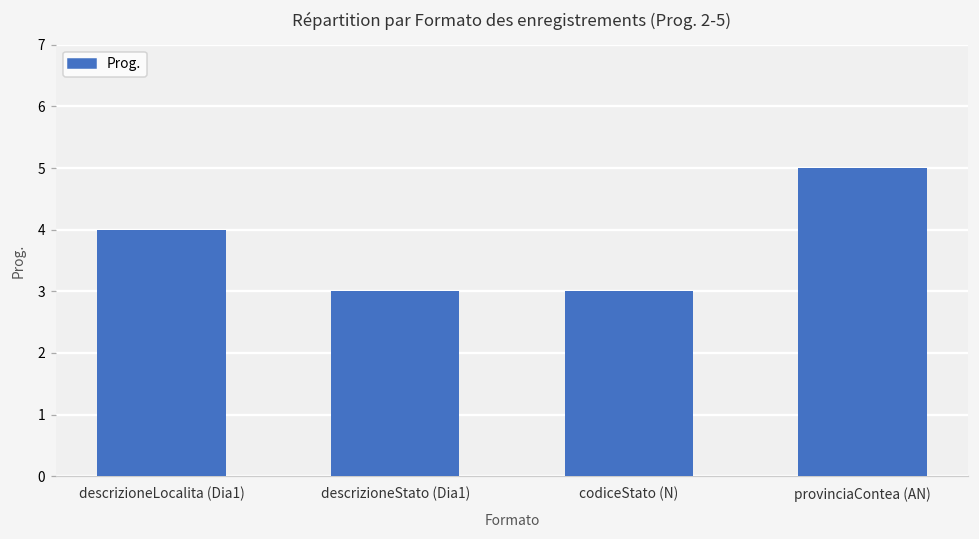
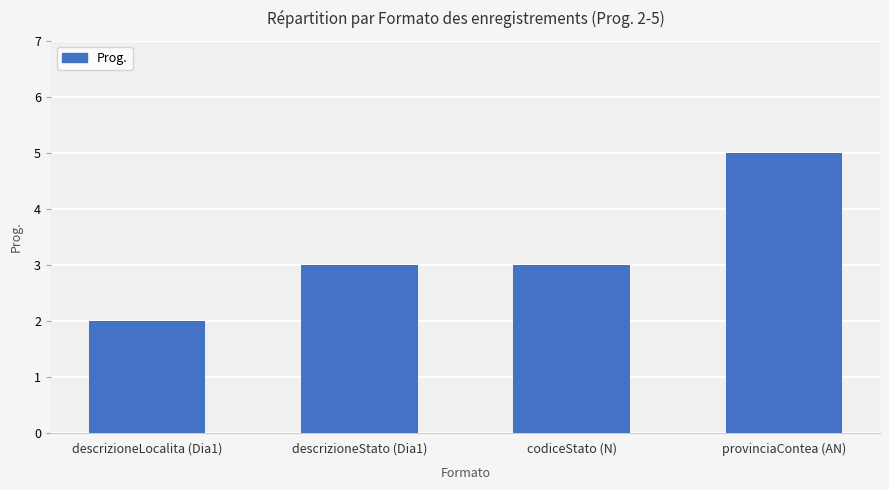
  {
-   "descrizioneLocalita (Dia1)": 4,
+   "descrizioneLocalita (Dia1)": 2,
    "descrizioneStato (Dia1)": 3,
    "codiceStato (N)": 3,
    "provinciaContea (AN)": 5
  }
